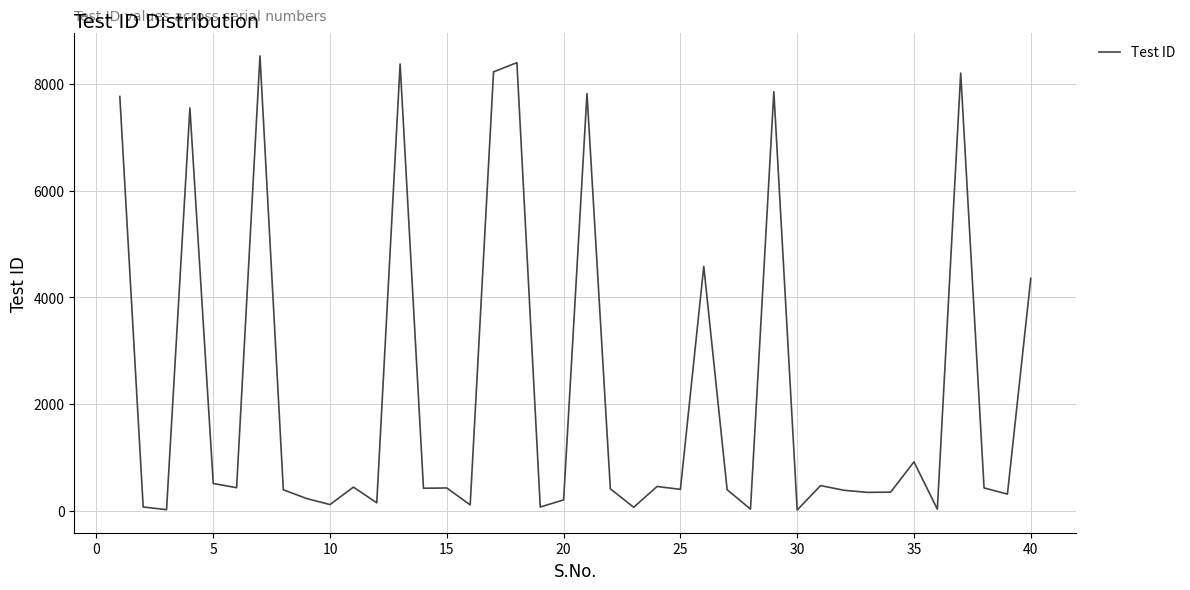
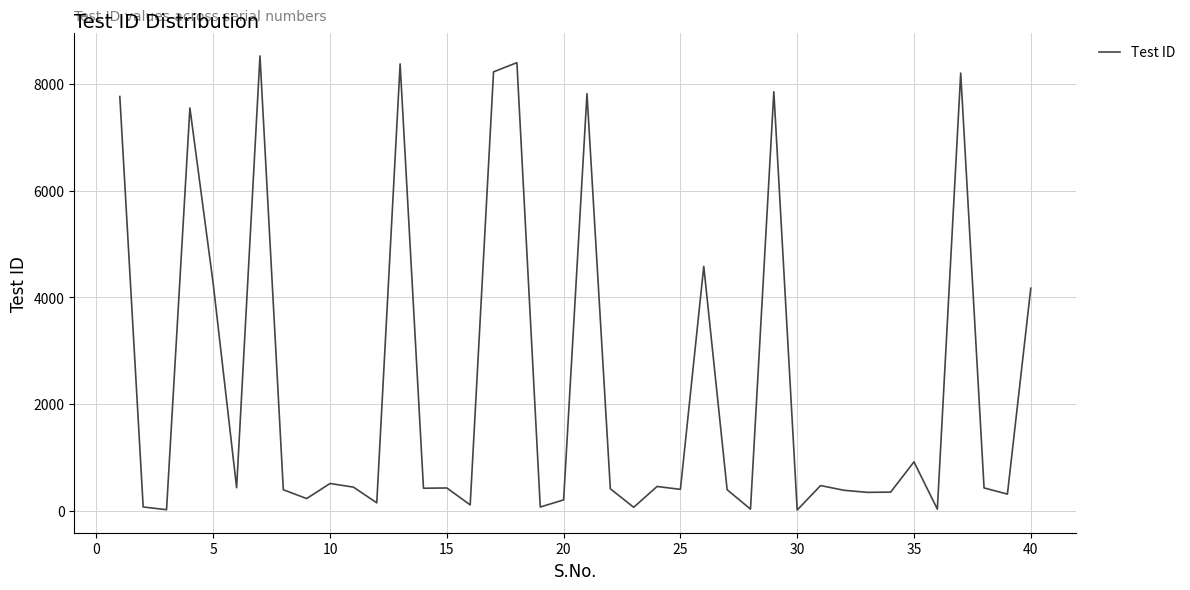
  {
-   "5": 500,
-   "10": 100,
+   "5": 4200,
+   "10": 500,
    "15": 400,
    "20": 200,
    "25": 400,
    "30": 0,
    "35": 900,
-   "40": 4400
+   "40": 4200
  }
